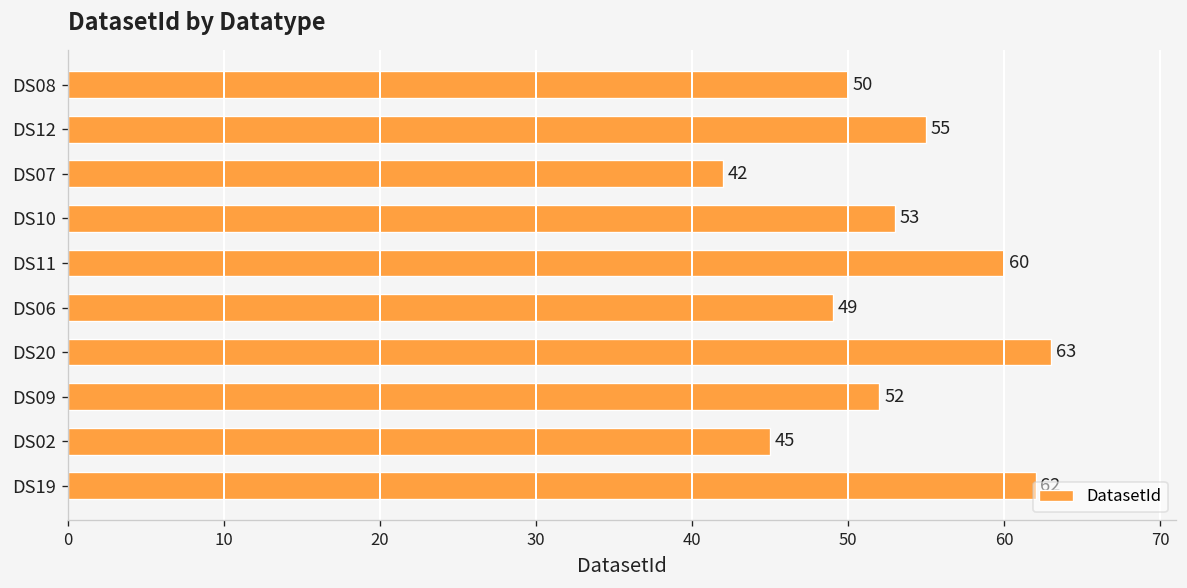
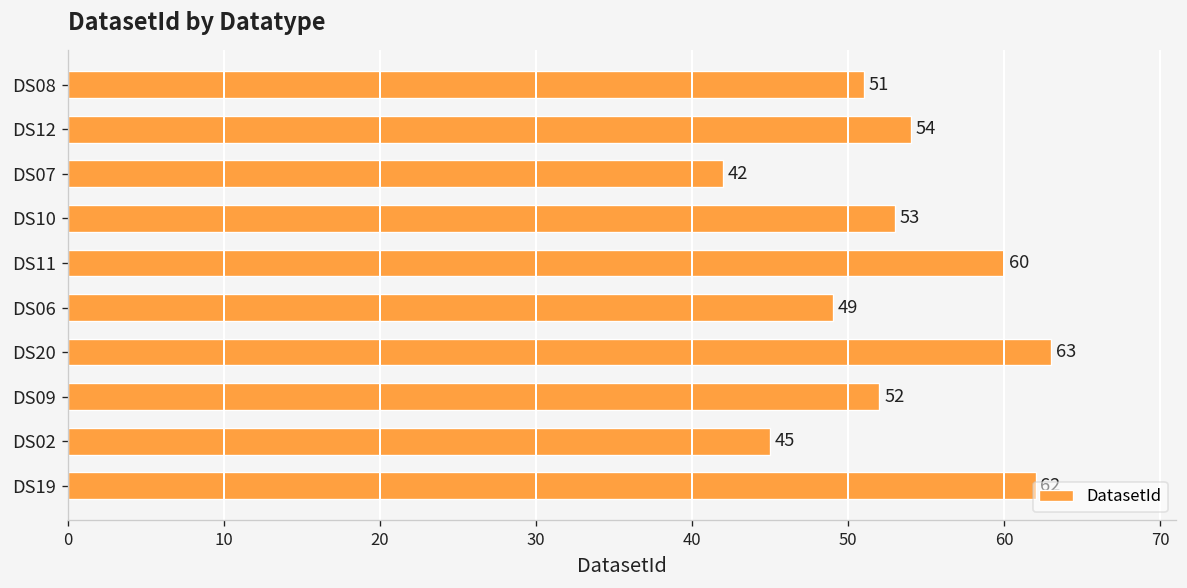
  {
-   "DS08": 50,
-   "DS12": 55,
+   "DS08": 51,
+   "DS12": 54,
    "DS07": 42,
    "DS10": 53,
    "DS11": 60,
    "DS06": 49,
    "DS20": 63,
    "DS09": 52,
    "DS02": 45
  }
